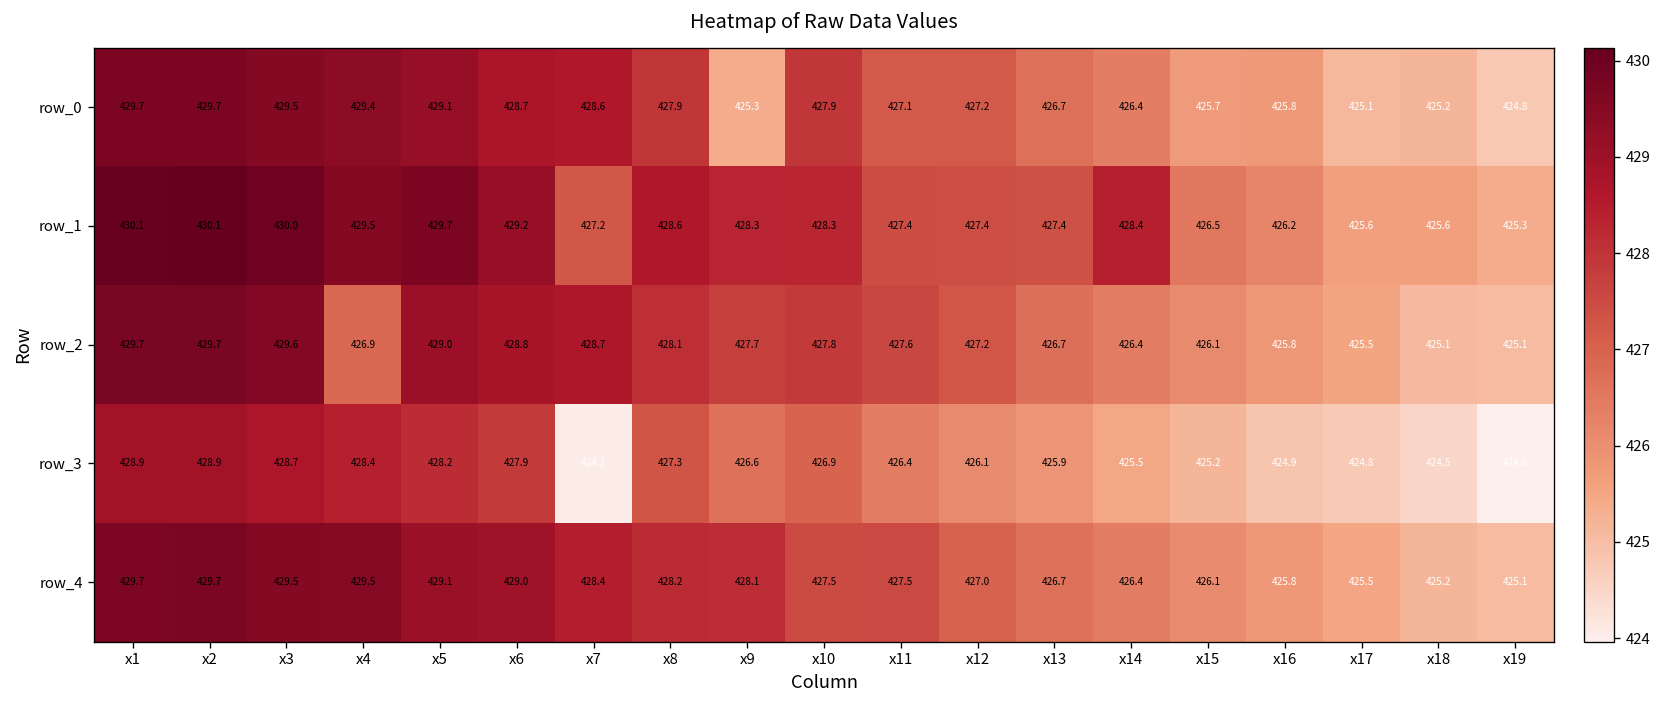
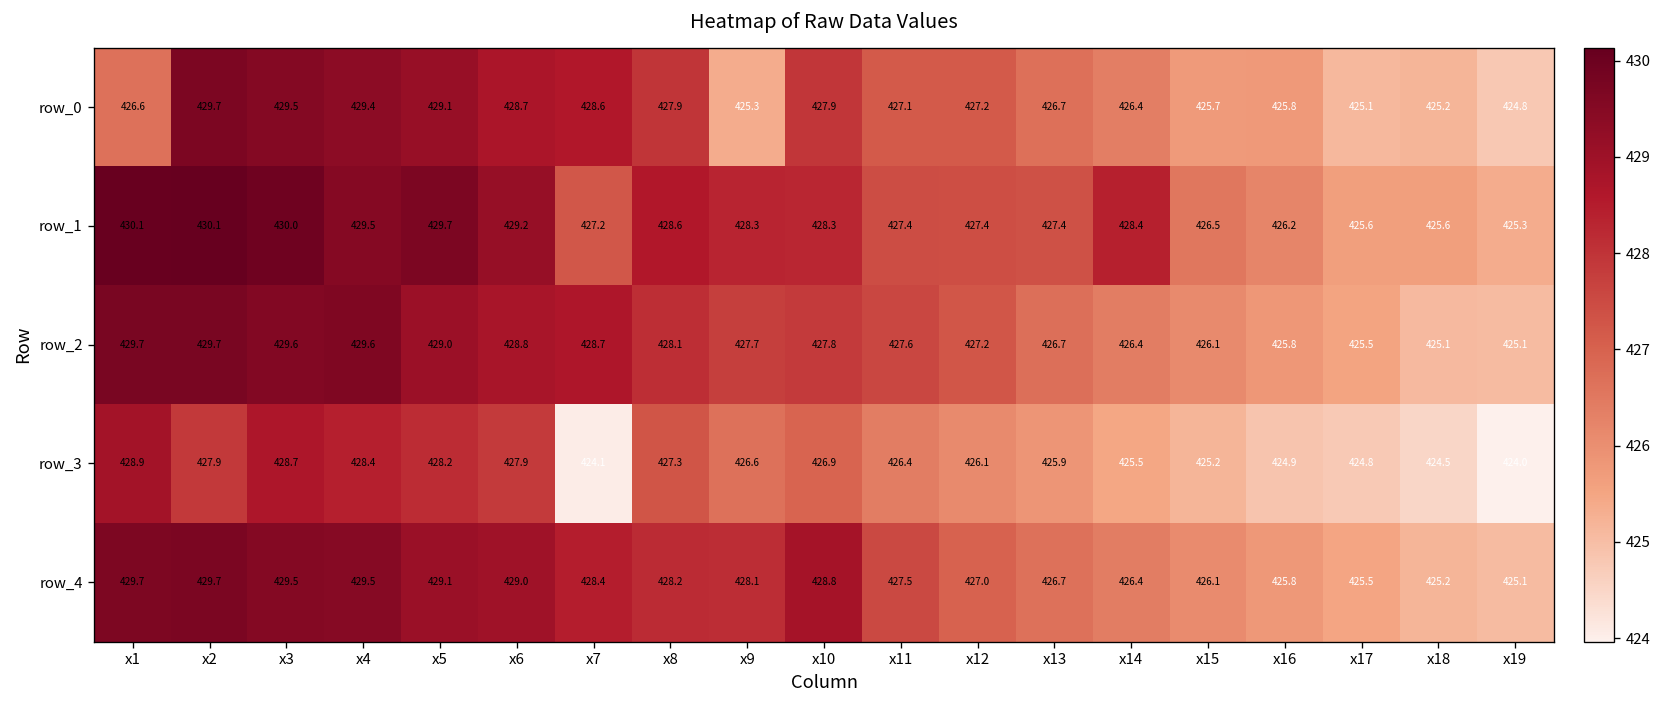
  {
    "row_0": {
-     "x1": 429.7,
+     "x1": 426.6,
      "x2": 429.7,
      "x3": 429.5,
      "x4": 429.4,
      "x5": 429.1,
      "x6": 428.7,
      "x7": 428.6,
      "x8": 427.9,
      "x9": 425.3,
      "x10": 427.9,
      "x11": 427.1,
      "x12": 427.2,
      "x13": 426.7,
      "x14": 426.4,
      "x15": 425.7,
      "x16": 425.8,
      "x17": 425.1,
      "x18": 425.2,
      "x19": 424.8
    },
    "row_1": {
      "x1": 430.1,
      "x2": 430.1,
      "x3": 430.0,
      "x4": 429.5,
      "x5": 429.7,
      "x6": 429.2,
      "x7": 427.2,
      "x8": 428.6,
      "x9": 428.3,
      "x10": 428.3,
      "x11": 427.4,
      "x12": 427.4,
      "x13": 427.4,
      "x14": 428.4,
      "x15": 426.5,
      "x16": 426.2,
      "x17": 425.6,
      "x18": 425.6,
      "x19": 425.3
    },
    "row_2": {
      "x1": 429.7,
      "x2": 429.7,
      "x3": 429.6,
-     "x4": 426.9,
+     "x4": 429.6,
      "x5": 429.0,
      "x6": 428.8,
      "x7": 428.7,
      "x8": 428.1,
      "x9": 427.7,
      "x10": 427.8,
      "x11": 427.6,
      "x12": 427.2,
      "x13": 426.7,
      "x14": 426.4,
      "x15": 426.1,
      "x16": 425.8,
      "x17": 425.5,
      "x18": 425.1,
      "x19": 425.1
    },
    "row_3": {
      "x1": 428.9,
-     "x2": 428.9,
+     "x2": 427.9,
      "x3": 428.7,
      "x4": 428.4,
      "x5": 428.2,
      "x6": 427.9,
      "x8": 427.3,
      "x9": 426.6,
      "x10": 426.9,
      "x11": 426.4,
      "x12": 426.1,
      "x13": 425.9,
      "x14": 425.5,
      "x15": 425.2,
      "x16": 424.9,
      "x17": 424.8,
      "x18": 424.5
    },
    "row_4": {
      "x1": 429.7,
      "x2": 429.7,
      "x3": 429.5,
      "x4": 429.5,
      "x5": 429.1,
      "x6": 429.0,
      "x7": 428.4,
      "x8": 428.2,
      "x9": 428.1,
-     "x10": 427.5,
+     "x10": 428.8,
      "x11": 427.5,
      "x12": 427.0,
      "x13": 426.7,
      "x14": 426.4,
      "x15": 426.1,
      "x16": 425.8,
      "x17": 425.5,
      "x18": 425.2,
      "x19": 425.1
    }
  }
